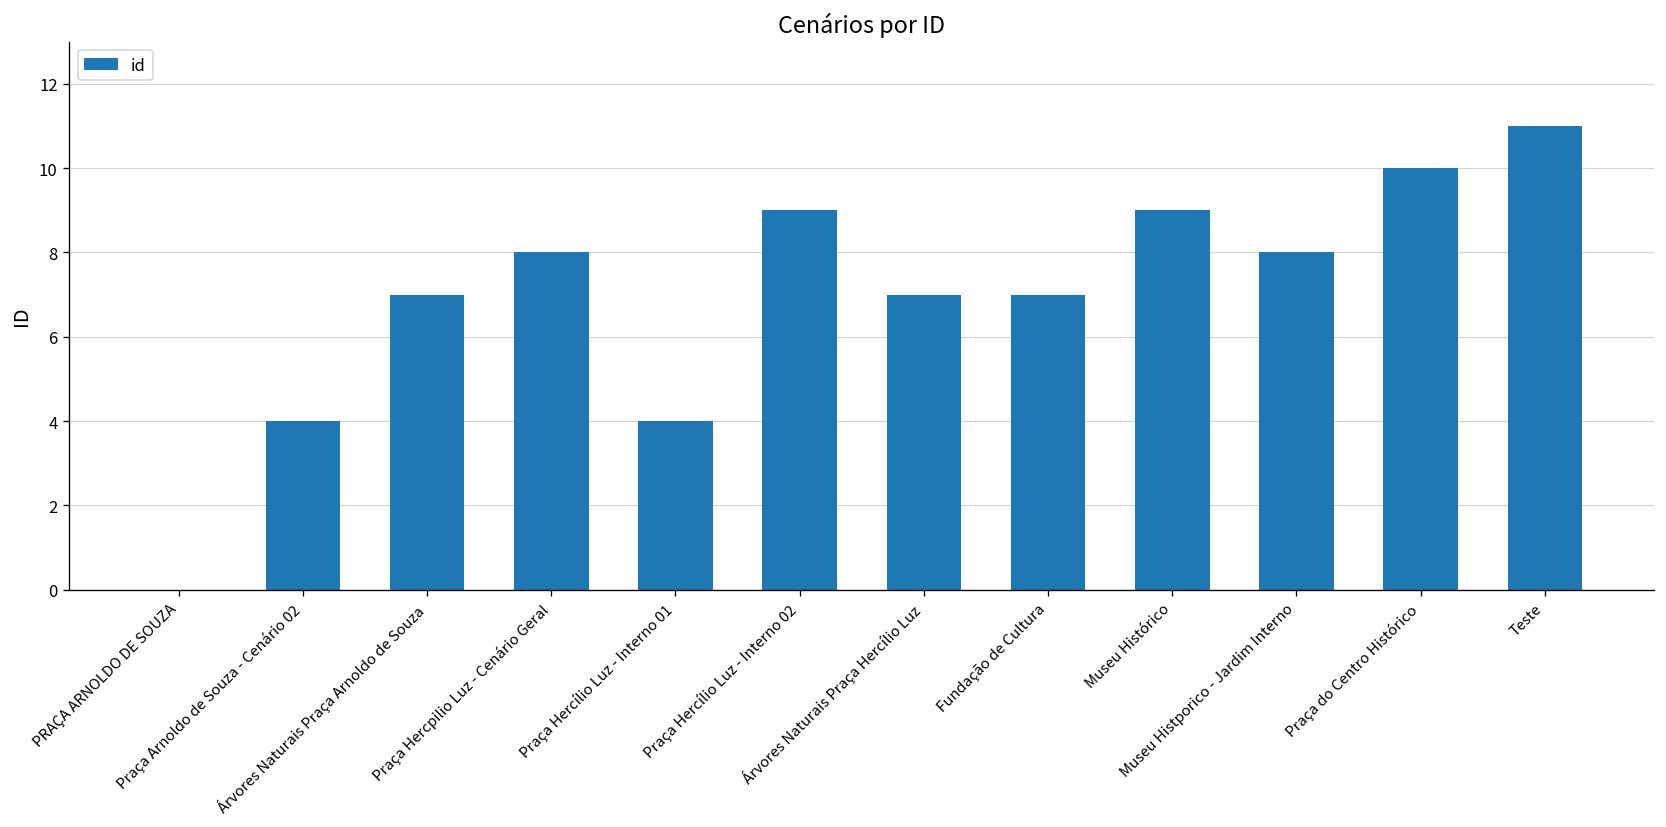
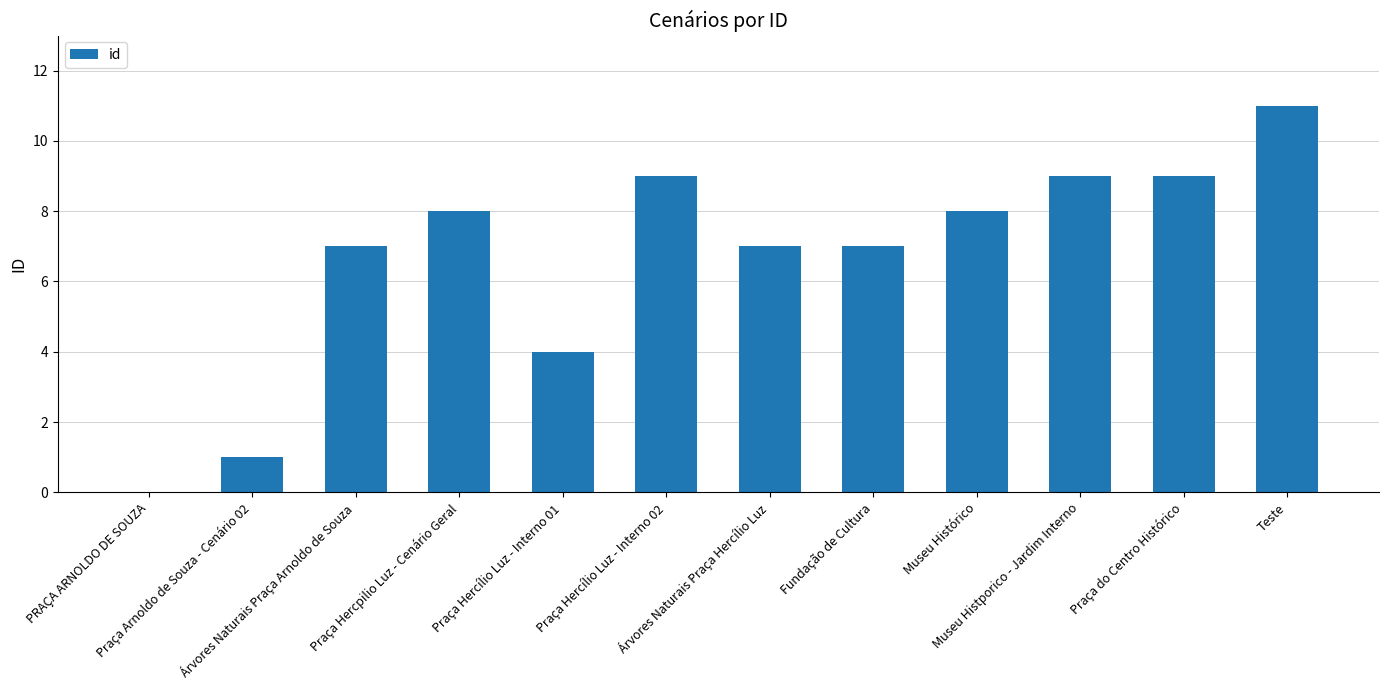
  {
    "PRAÇA ARNOLDO DE SOUZA": 0,
-   "Praça Arnoldo de Souza - Cenário 02": 4,
+   "Praça Arnoldo de Souza - Cenário 02": 1,
    "Árvores Naturais Praça Arnoldo de Souza": 7,
    "Praça Hercpilio Luz - Cenário Geral": 8,
    "Praça Hercílio Luz - Interno 01": 4,
    "Praça Hercílio Luz - Interno 02": 9,
    "Árvores Naturais Praça Hercílio Luz": 7,
    "Fundação de Cultura": 7,
-   "Museu Histórico": 9,
-   "Museu Histporico - Jardim Interno": 8,
-   "Praça do Centro Histórico": 10,
+   "Museu Histórico": 8,
+   "Museu Histporico - Jardim Interno": 9,
+   "Praça do Centro Histórico": 9,
    "Teste": 11
  }
